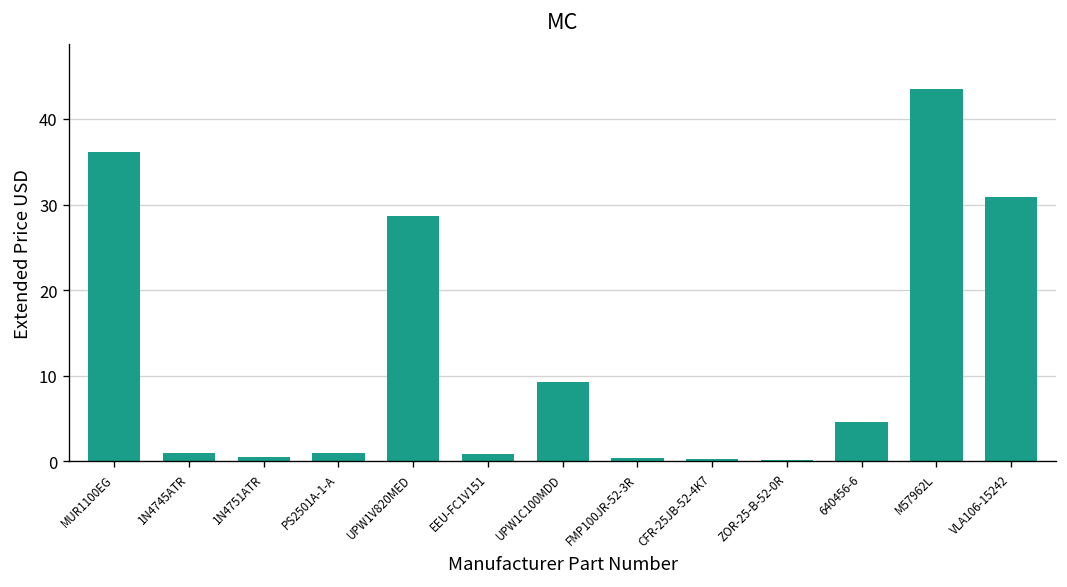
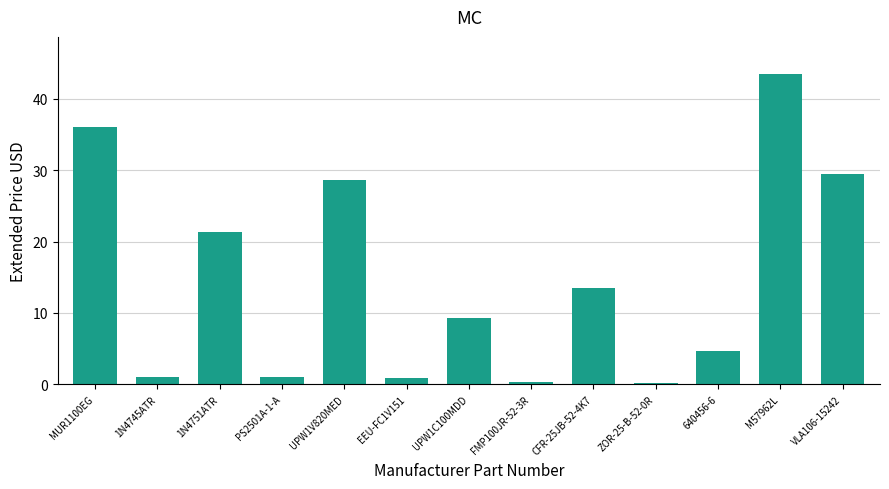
  {
    "MUR1100EG": 36,
    "1N4745ATR": 1,
-   "1N4751ATR": 1,
+   "1N4751ATR": 21,
    "PS2501A-1-A": 1,
    "UPW1V820MED": 29,
    "EEU-FC1V151": 1,
    "UPW1C100MDD": 9,
-   "CFR-25JB-52-4K7": 0,
+   "CFR-25JB-52-4K7": 14,
    "640456-6": 5,
    "M57962L": 43,
-   "VLA106-15242": 31
+   "VLA106-15242": 30
  }
